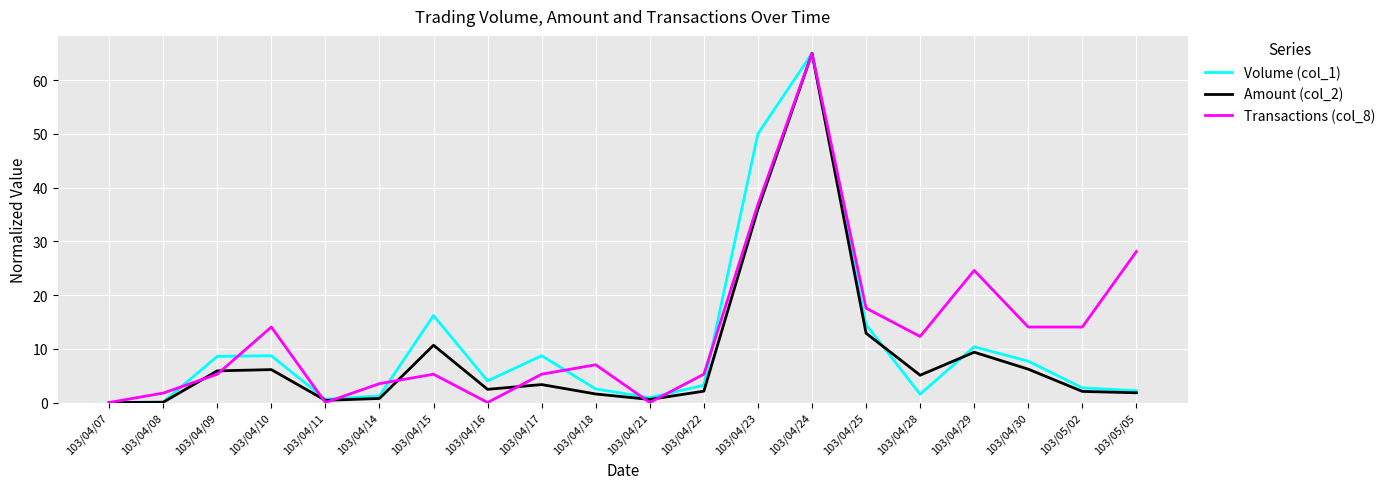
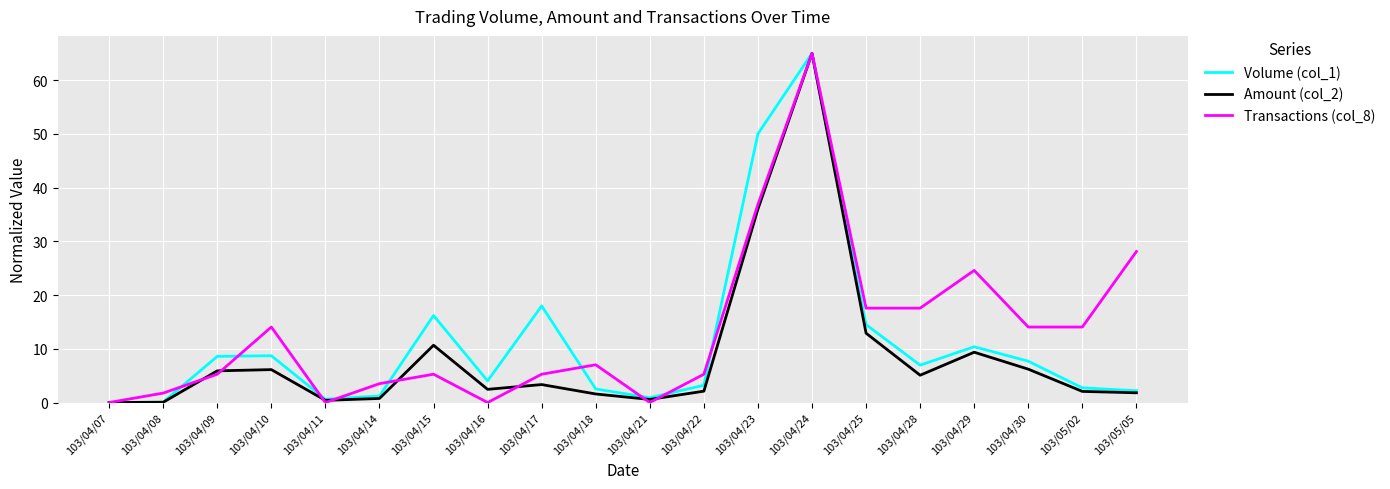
  {
    "Volume (col_1)": {
      "103/04/09": 9,
      "103/04/10": 9,
      "103/04/15": 16,
      "103/04/16": 4,
-     "103/04/17": 9,
+     "103/04/17": 18,
      "103/04/18": 3,
      "103/04/22": 3,
      "103/04/23": 50,
      "103/04/25": 14,
-     "103/04/28": 2,
+     "103/04/28": 7,
      "103/04/29": 10,
      "103/04/30": 8,
      "103/05/02": 3
    },
    "Amount (col_2)": {
      "103/04/09": 6,
      "103/04/10": 6,
      "103/04/15": 11,
      "103/04/16": 2,
      "103/04/17": 3,
      "103/04/18": 2,
      "103/04/22": 2,
      "103/04/23": 36,
      "103/04/25": 13,
      "103/04/28": 5,
      "103/04/29": 9,
      "103/04/30": 6,
      "103/05/02": 2
    },
    "Transactions (col_8)": {
      "103/04/08": 2,
      "103/04/09": 5,
      "103/04/10": 14,
      "103/04/14": 4,
      "103/04/15": 5,
      "103/04/16": 0,
      "103/04/17": 5,
      "103/04/18": 7,
      "103/04/21": 0,
      "103/04/22": 5,
      "103/04/23": 37,
      "103/04/25": 18,
-     "103/04/28": 12,
+     "103/04/28": 18,
      "103/04/29": 25,
      "103/04/30": 14,
      "103/05/02": 14,
      "103/05/05": 28
    }
  }
